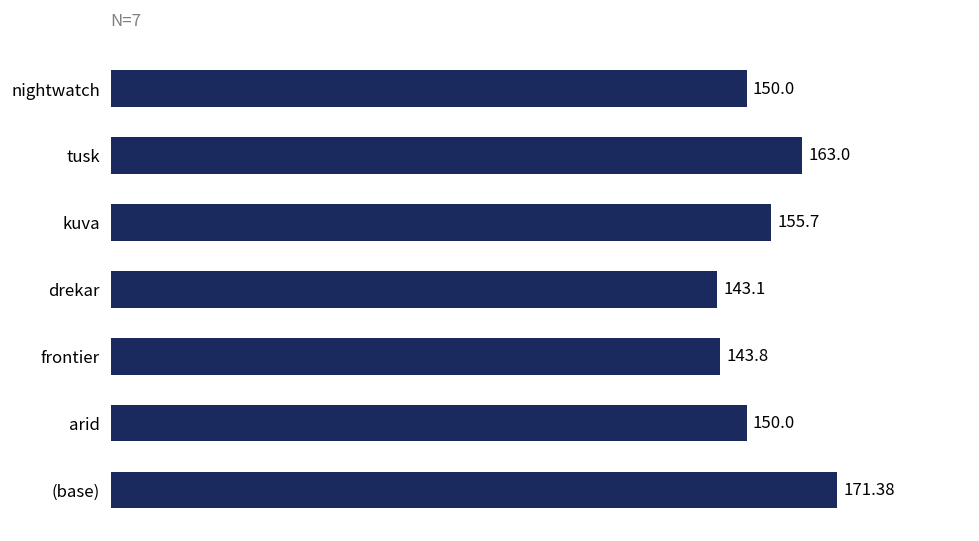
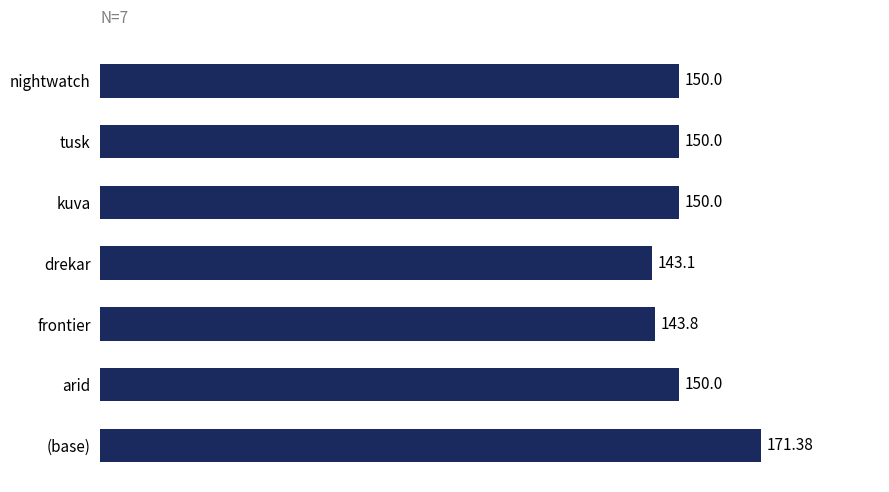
  {
    "nightwatch": 150.0,
-   "tusk": 163.0,
-   "kuva": 155.7,
+   "tusk": 150.0,
+   "kuva": 150.0,
    "drekar": 143.1,
    "frontier": 143.8,
    "arid": 150.0,
    "(base)": 171.38
  }
